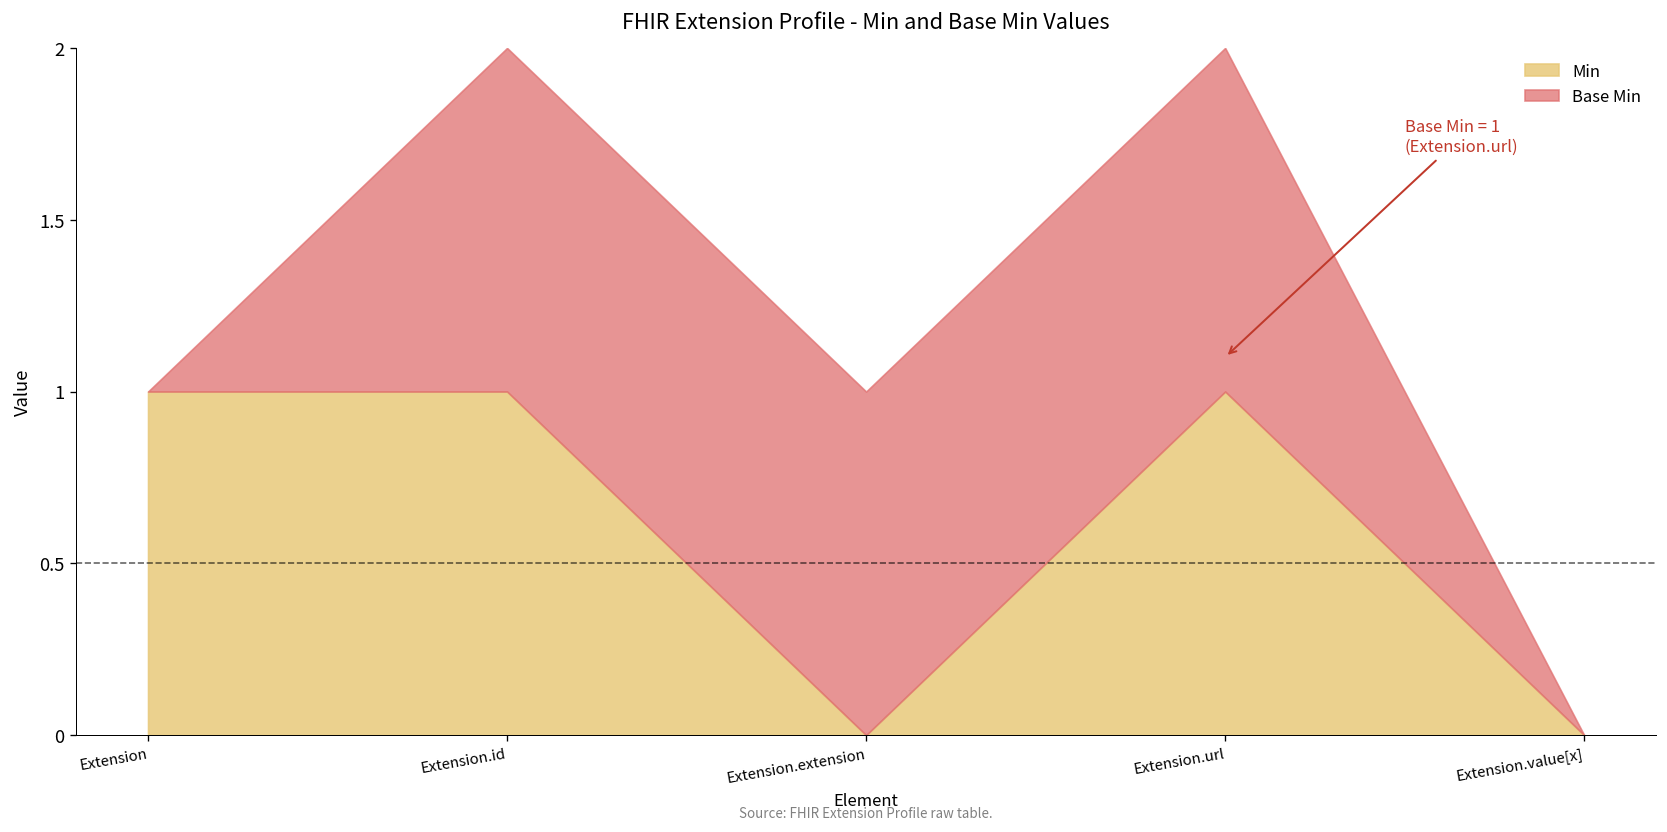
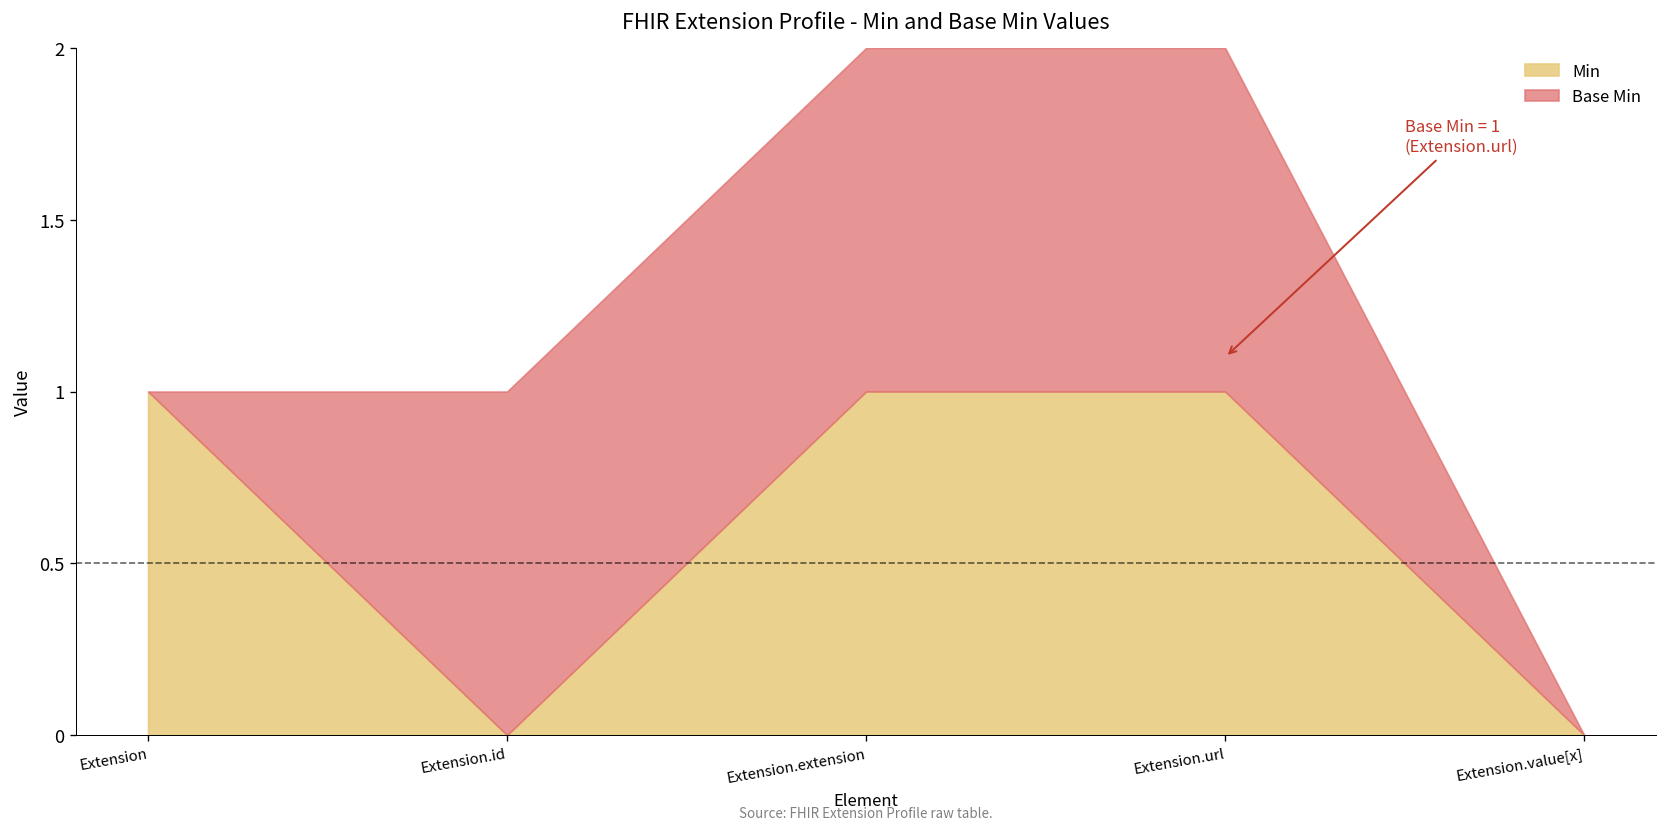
  {
    "Min": {
-     "Extension.id": 1,
-     "Extension.extension": 0,
+     "Extension.id": 0,
+     "Extension.extension": 1,
      "Extension.url": 1
    }
  }
